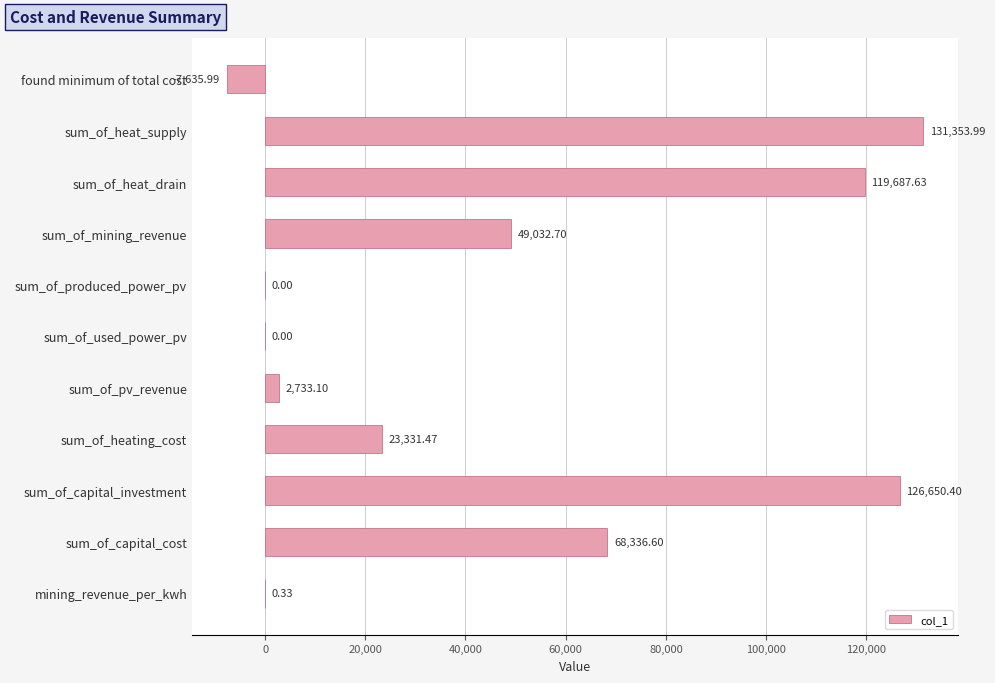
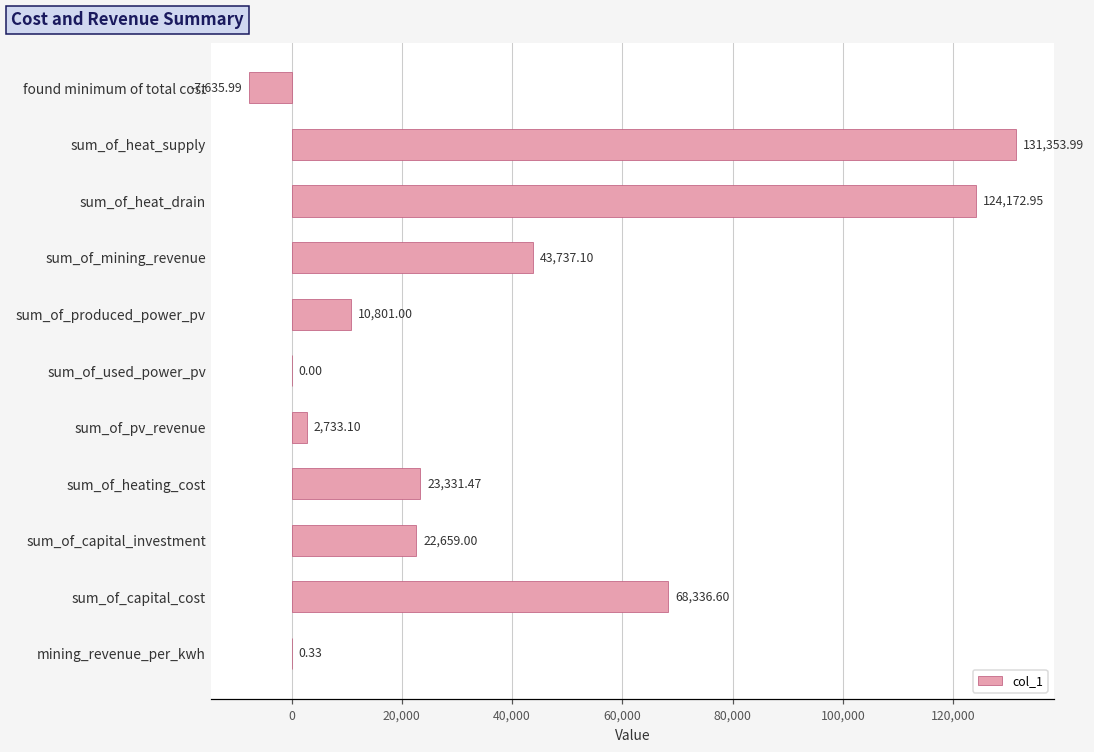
  {
    "found minimum of total cost": "-7,635.99",
    "sum_of_heat_supply": "131,353.99",
-   "sum_of_heat_drain": "119,687.63",
-   "sum_of_mining_revenue": "49,032.70",
-   "sum_of_produced_power_pv": "0.00",
+   "sum_of_heat_drain": "124,172.95",
+   "sum_of_mining_revenue": "43,737.10",
+   "sum_of_produced_power_pv": "10,801.00",
    "sum_of_used_power_pv": "0.00",
    "sum_of_pv_revenue": "2,733.10",
    "sum_of_heating_cost": "23,331.47",
-   "sum_of_capital_investment": "126,650.40",
+   "sum_of_capital_investment": "22,659.00",
    "sum_of_capital_cost": "68,336.60",
    "mining_revenue_per_kwh": "0.33"
  }
